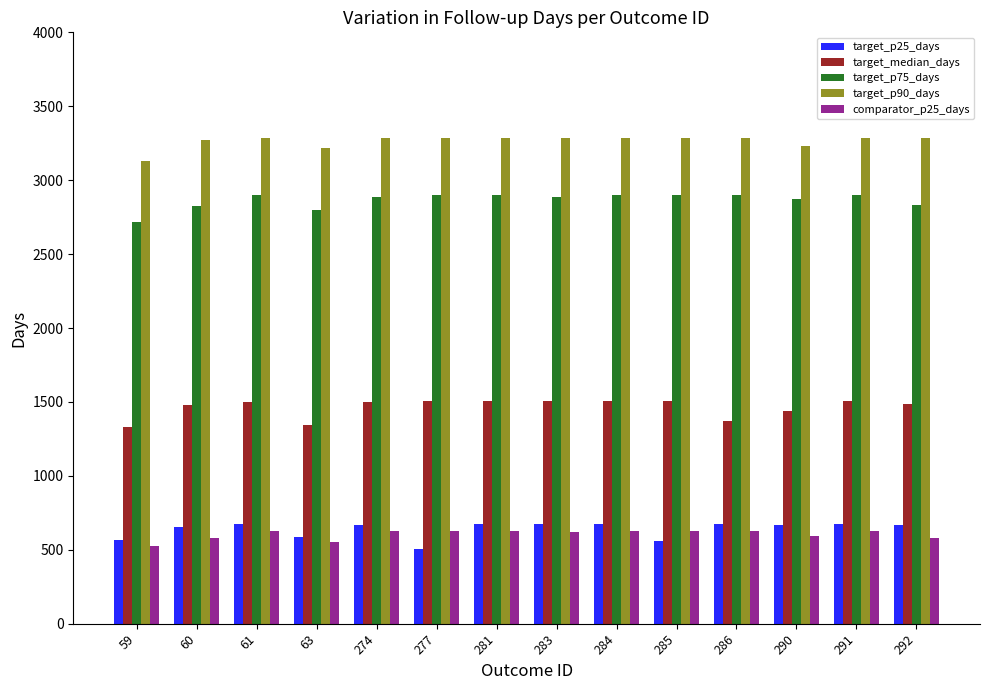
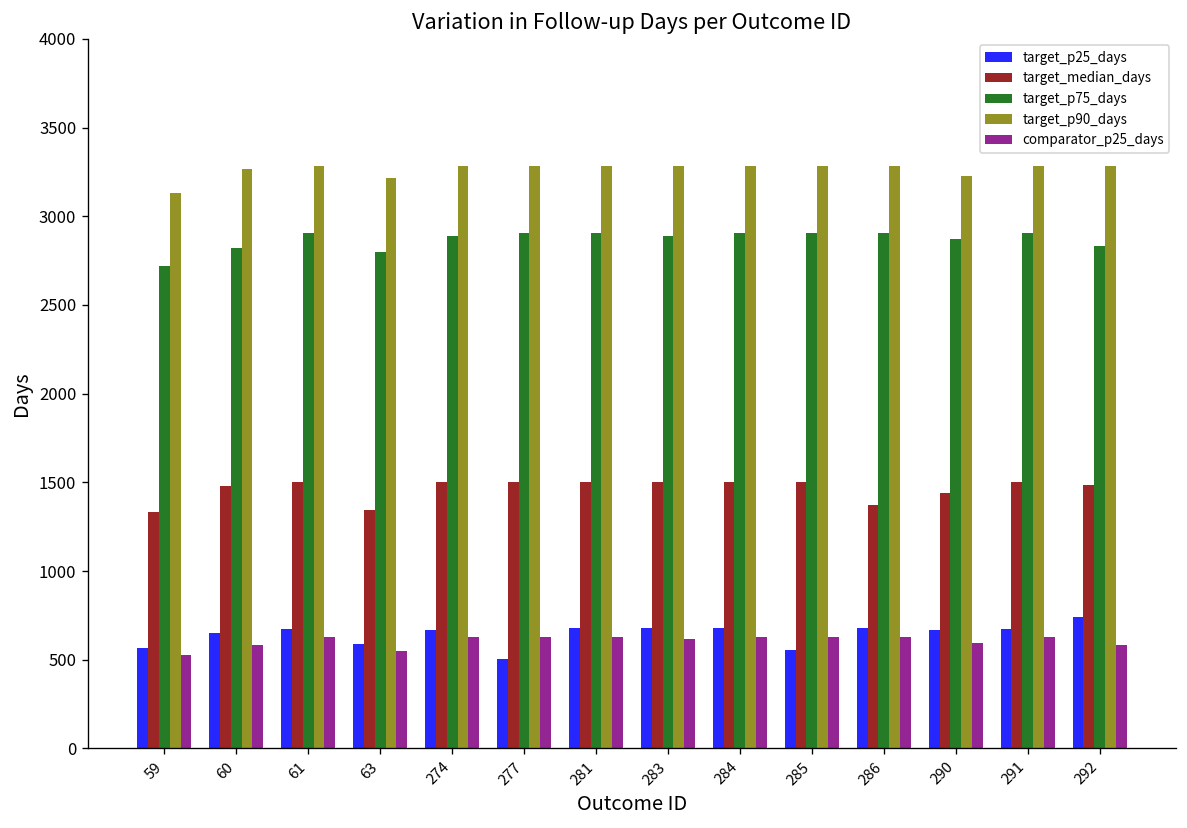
  {
    "target_p25_days": {
      "59": 570,
      "60": 650,
      "61": 670,
      "63": 590,
      "274": 670,
      "277": 500,
      "281": 680,
      "283": 680,
      "284": 680,
      "285": 560,
      "286": 680,
      "290": 670,
      "291": 670,
-     "292": 670
+     "292": 740
    },
    "target_median_days": {
      "59": 1330,
      "60": 1480,
      "61": 1500,
      "63": 1350,
      "274": 1500,
      "277": 1500,
      "281": 1500,
      "283": 1500,
      "284": 1500,
      "285": 1500,
      "286": 1370,
      "290": 1440,
      "291": 1500,
      "292": 1490
    },
    "target_p75_days": {
      "59": 2720,
      "60": 2820,
      "61": 2900,
      "63": 2800,
      "274": 2890,
      "277": 2900,
      "281": 2900,
      "283": 2890,
      "284": 2900,
      "285": 2900,
      "286": 2900,
      "290": 2870,
      "291": 2900,
      "292": 2830
    },
    "target_p90_days": {
      "59": 3130,
      "60": 3270,
      "61": 3280,
      "63": 3220,
      "274": 3280,
      "277": 3280,
      "281": 3280,
      "283": 3280,
      "284": 3280,
      "285": 3280,
      "286": 3280,
      "290": 3230,
      "291": 3280,
      "292": 3280
    },
    "comparator_p25_days": {
      "59": 530,
      "60": 580,
      "61": 630,
      "63": 550,
      "274": 630,
      "277": 630,
      "281": 630,
      "283": 620,
      "284": 630,
      "285": 630,
      "286": 630,
      "290": 590,
      "291": 630,
      "292": 580
    }
  }
